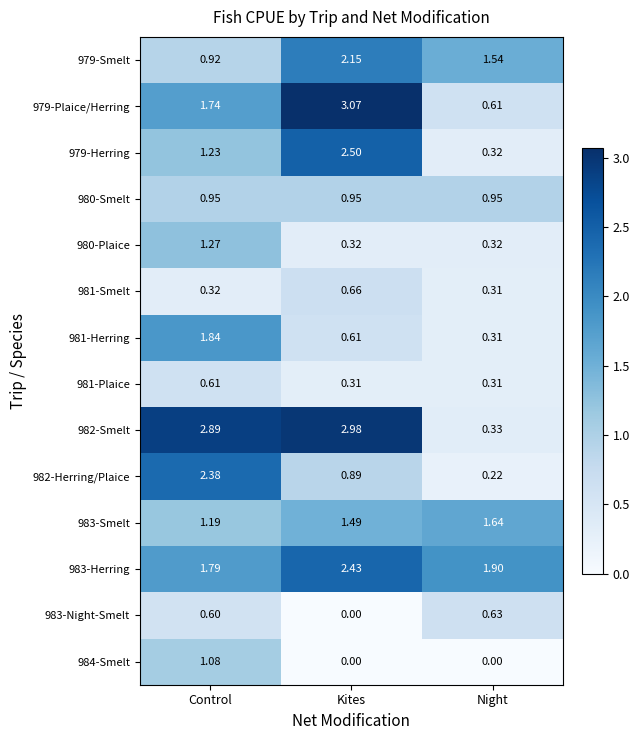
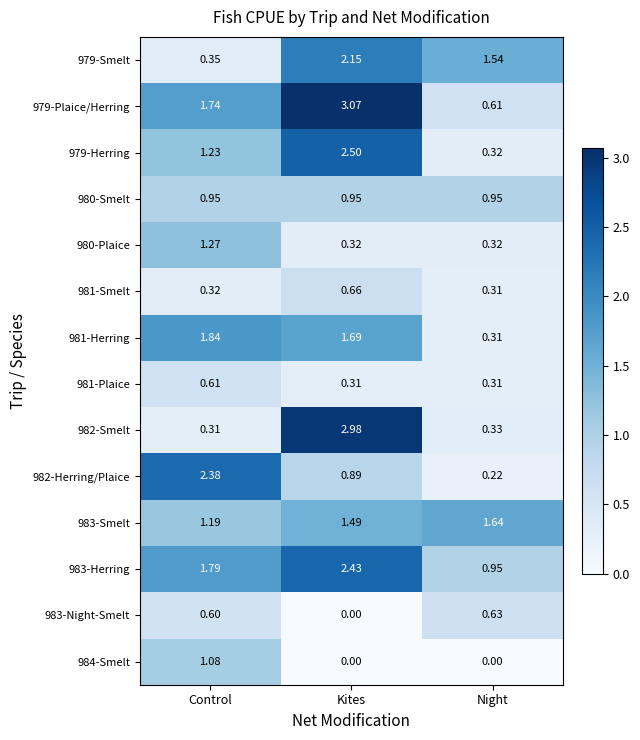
  {
    "979-Smelt": {
-     "Control": 0.92,
+     "Control": 0.35,
      "Kites": 2.15,
      "Night": 1.54
    },
    "979-Plaice/Herring": {
      "Control": 1.74,
      "Kites": 3.07,
      "Night": 0.61
    },
    "979-Herring": {
      "Control": 1.23,
      "Kites": 2.50,
      "Night": 0.32
    },
    "980-Smelt": {
      "Control": 0.95,
      "Kites": 0.95,
      "Night": 0.95
    },
    "980-Plaice": {
      "Control": 1.27,
      "Kites": 0.32,
      "Night": 0.32
    },
    "981-Smelt": {
      "Control": 0.32,
      "Kites": 0.66,
      "Night": 0.31
    },
    "981-Herring": {
      "Control": 1.84,
-     "Kites": 0.61,
+     "Kites": 1.69,
      "Night": 0.31
    },
    "981-Plaice": {
      "Control": 0.61,
      "Kites": 0.31,
      "Night": 0.31
    },
    "982-Smelt": {
-     "Control": 2.89,
+     "Control": 0.31,
      "Kites": 2.98,
      "Night": 0.33
    },
    "982-Herring/Plaice": {
      "Control": 2.38,
      "Kites": 0.89,
      "Night": 0.22
    },
    "983-Smelt": {
      "Control": 1.19,
      "Kites": 1.49,
      "Night": 1.64
    },
    "983-Herring": {
      "Control": 1.79,
      "Kites": 2.43,
-     "Night": 1.90
+     "Night": 0.95
    },
    "983-Night-Smelt": {
      "Control": 0.60,
      "Kites": 0.00,
      "Night": 0.63
    },
    "984-Smelt": {
      "Control": 1.08,
      "Kites": 0.00,
      "Night": 0.00
    }
  }
